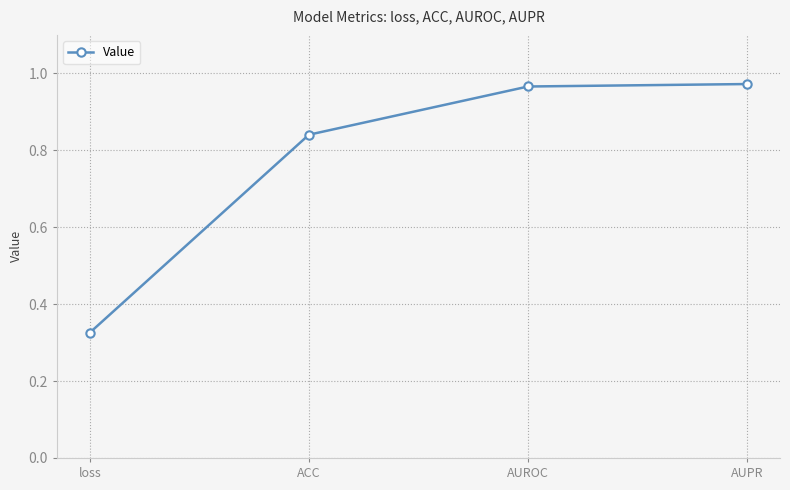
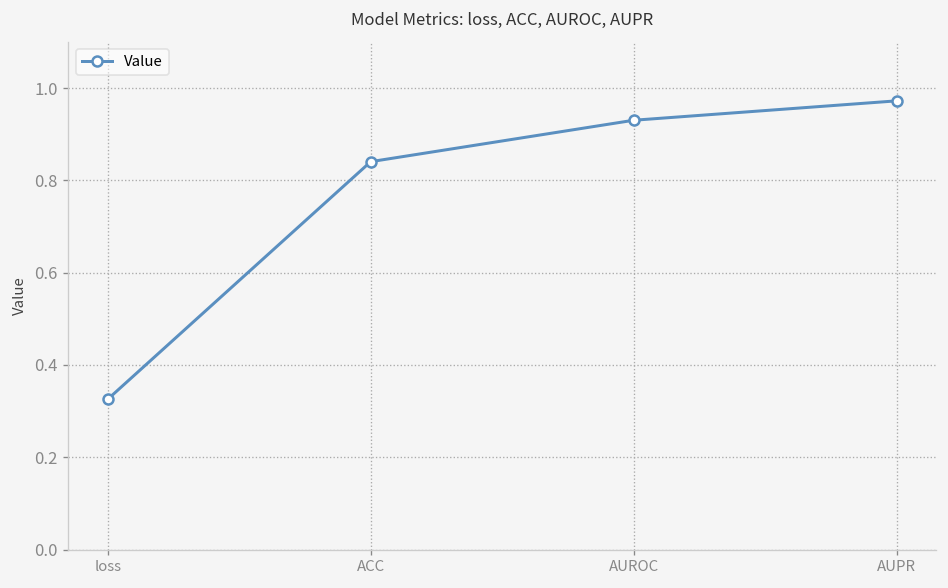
  {
    "loss": 0.33,
    "ACC": 0.84,
-   "AUROC": 0.97,
+   "AUROC": 0.93,
    "AUPR": 0.97
  }
